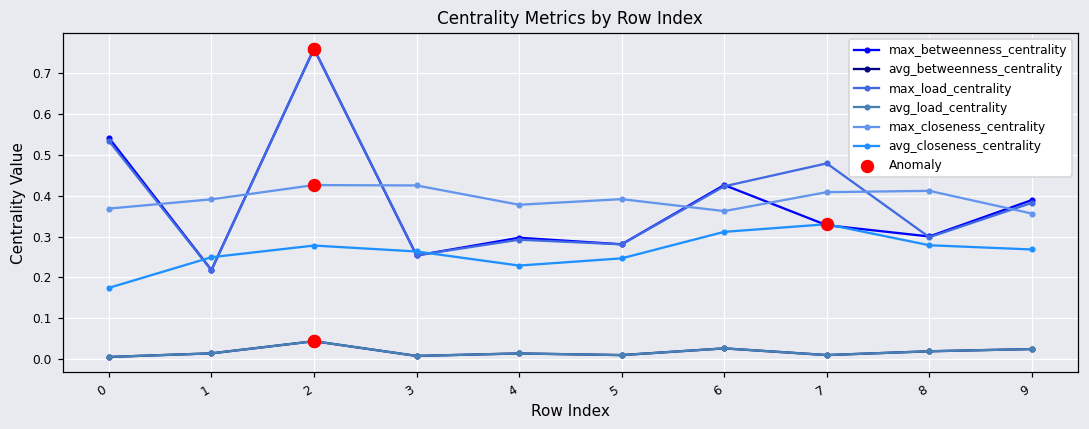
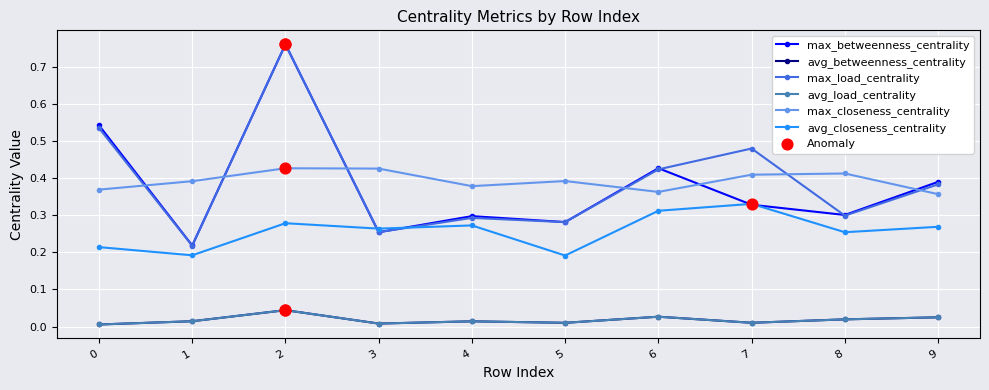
  {
    "max_betweenness_centrality": {
      "0": 0.54
    },
    "avg_closeness_centrality": {
-     "0": 0.17,
-     "1": 0.25,
+     "0": 0.21,
+     "1": 0.19,
      "2": 0.28,
      "3": 0.26,
-     "4": 0.23,
-     "5": 0.25,
+     "4": 0.27,
+     "5": 0.19,
      "6": 0.31,
-     "8": 0.28,
+     "8": 0.25,
      "9": 0.27
    }
  }
